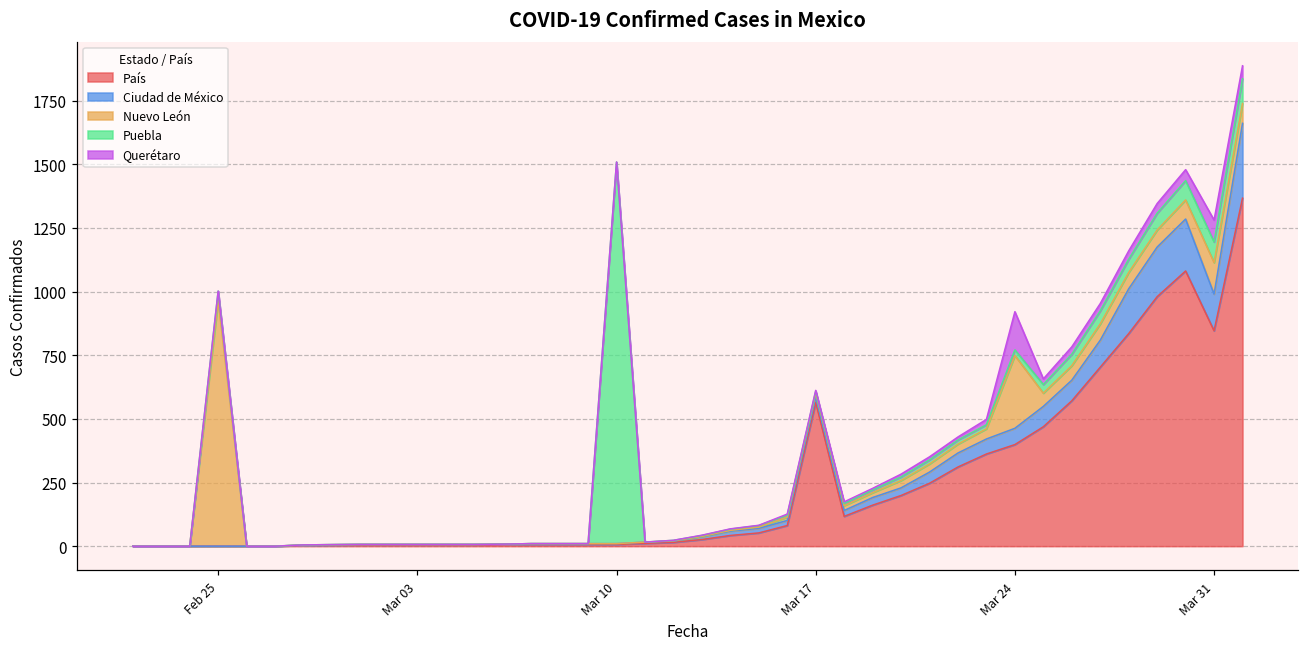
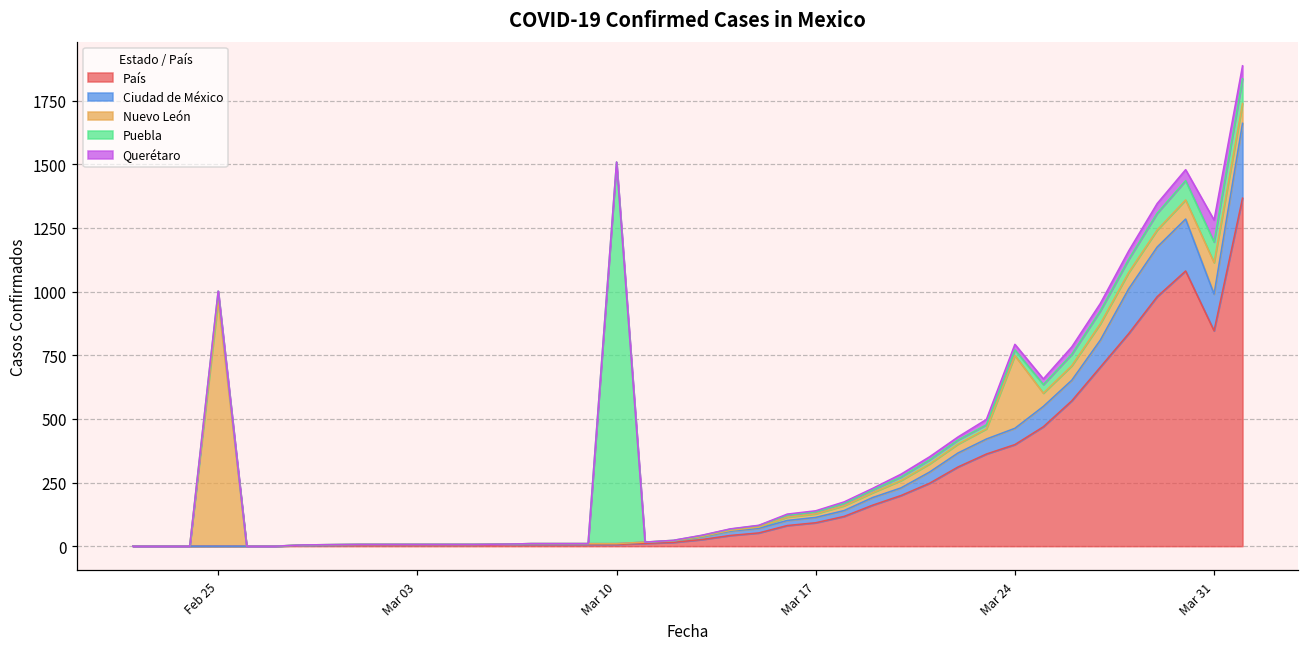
  {
    "País": {
-     "Mar 17": 570,
+     "Mar 17": 90,
      "Mar 24": 400,
      "Mar 31": 850
    },
    "Ciudad de México": {
      "Mar 17": 20,
      "Mar 24": 60,
      "Mar 31": 140
    },
    "Nuevo León": {
      "Feb 25": 970,
      "Mar 24": 290,
      "Mar 31": 120
    },
    "Puebla": {
      "Mar 24": 20,
      "Mar 31": 80
    },
    "Querétaro": {
-     "Mar 24": 150,
+     "Mar 24": 20,
      "Mar 31": 90
    }
  }
